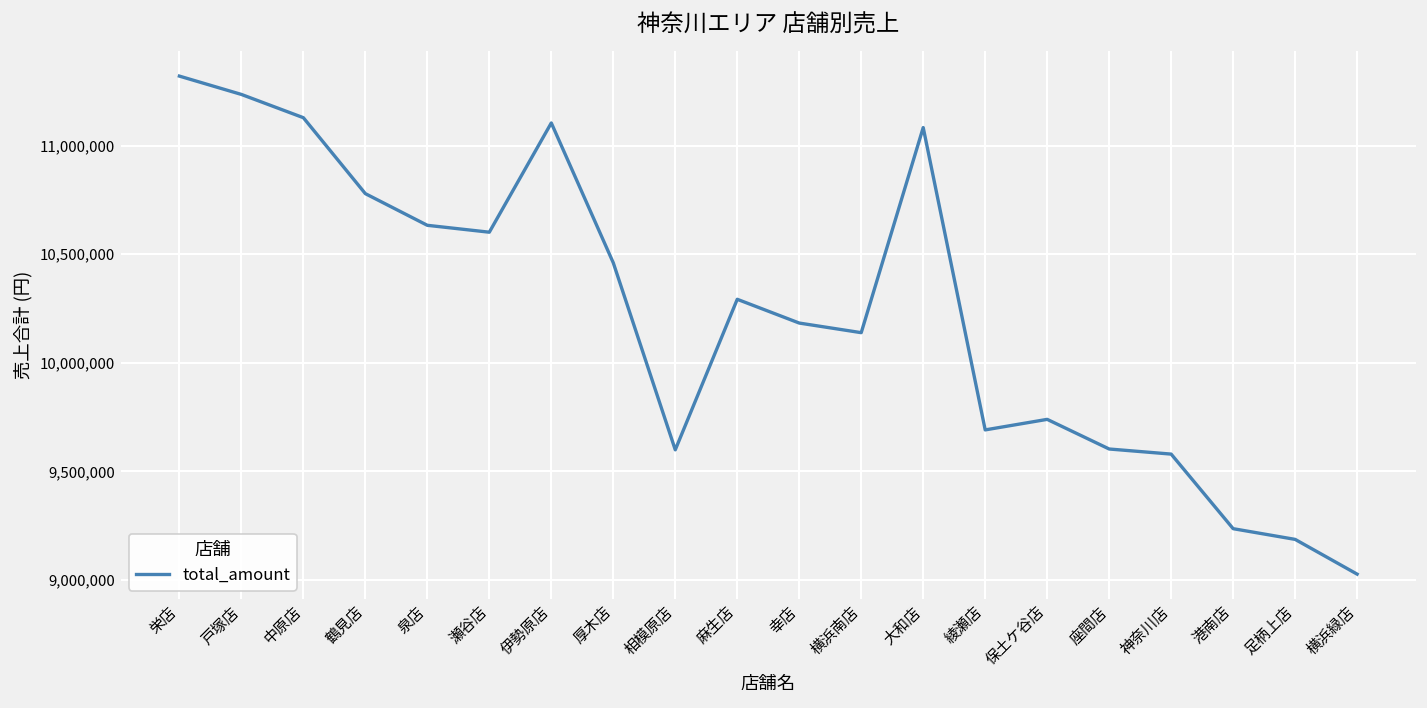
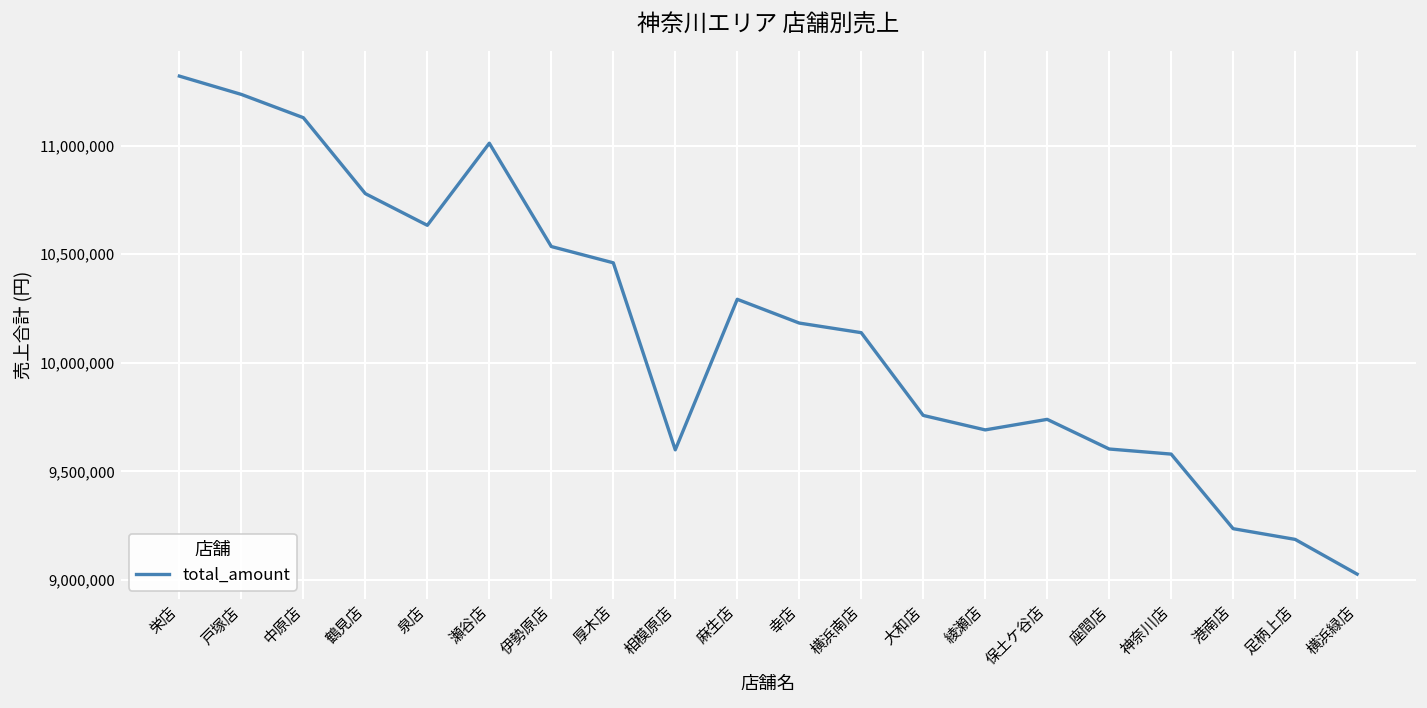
  {
    "栄店": "11,320,000",
    "戸塚店": "11,240,000",
    "中原店": "11,130,000",
    "鶴見店": "10,780,000",
    "泉店": "10,630,000",
-   "瀬谷店": "10,600,000",
-   "伊勢原店": "11,100,000",
+   "瀬谷店": "11,010,000",
+   "伊勢原店": "10,540,000",
    "厚木店": "10,460,000",
    "相模原店": "9,600,000",
    "麻生店": "10,290,000",
    "幸店": "10,180,000",
    "横浜南店": "10,140,000",
-   "大和店": "11,080,000",
+   "大和店": "9,760,000",
    "綾瀬店": "9,690,000",
    "保土ケ谷店": "9,740,000",
    "座間店": "9,600,000",
    "神奈川店": "9,580,000",
    "港南店": "9,240,000",
    "足柄上店": "9,190,000",
    "横浜緑店": "9,030,000"
  }
